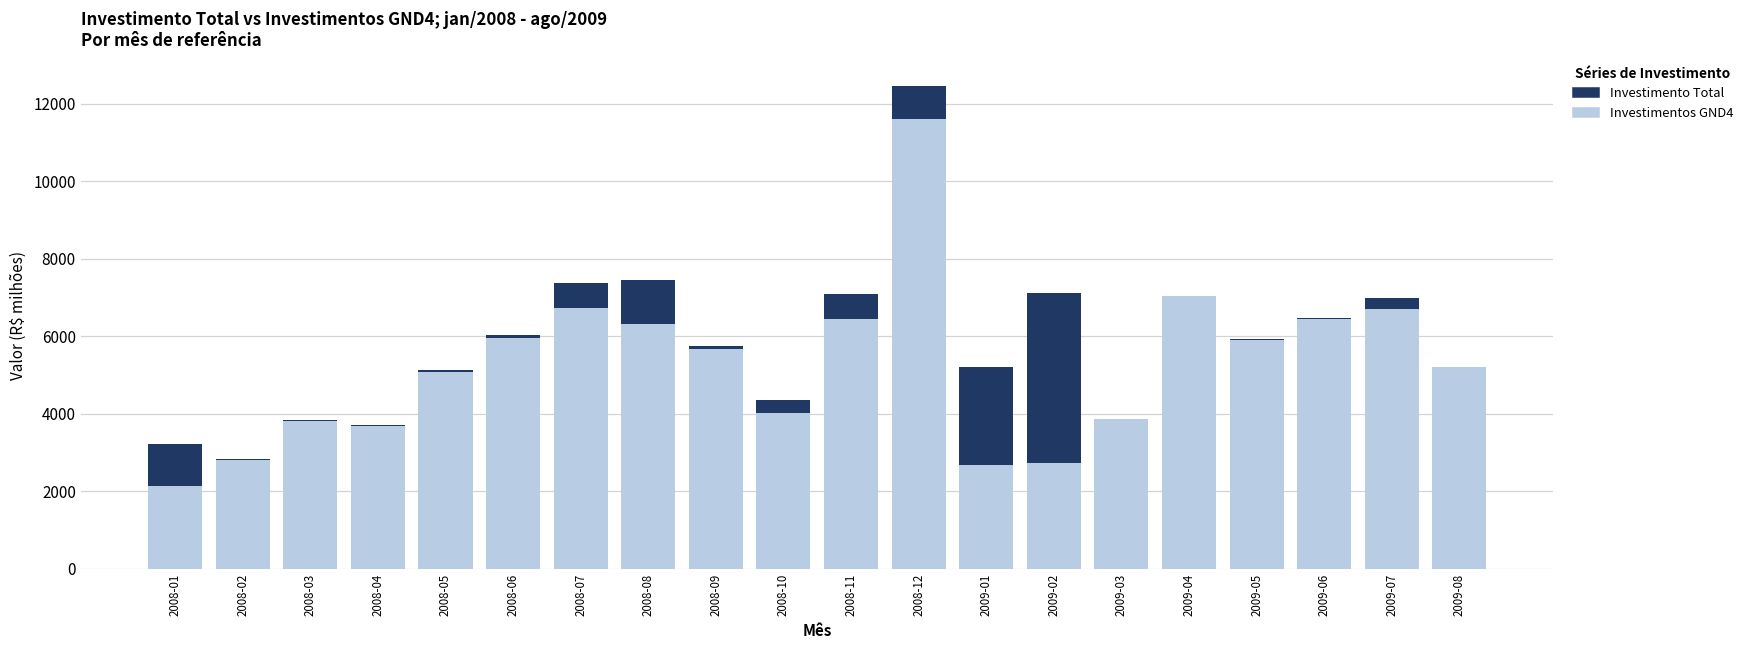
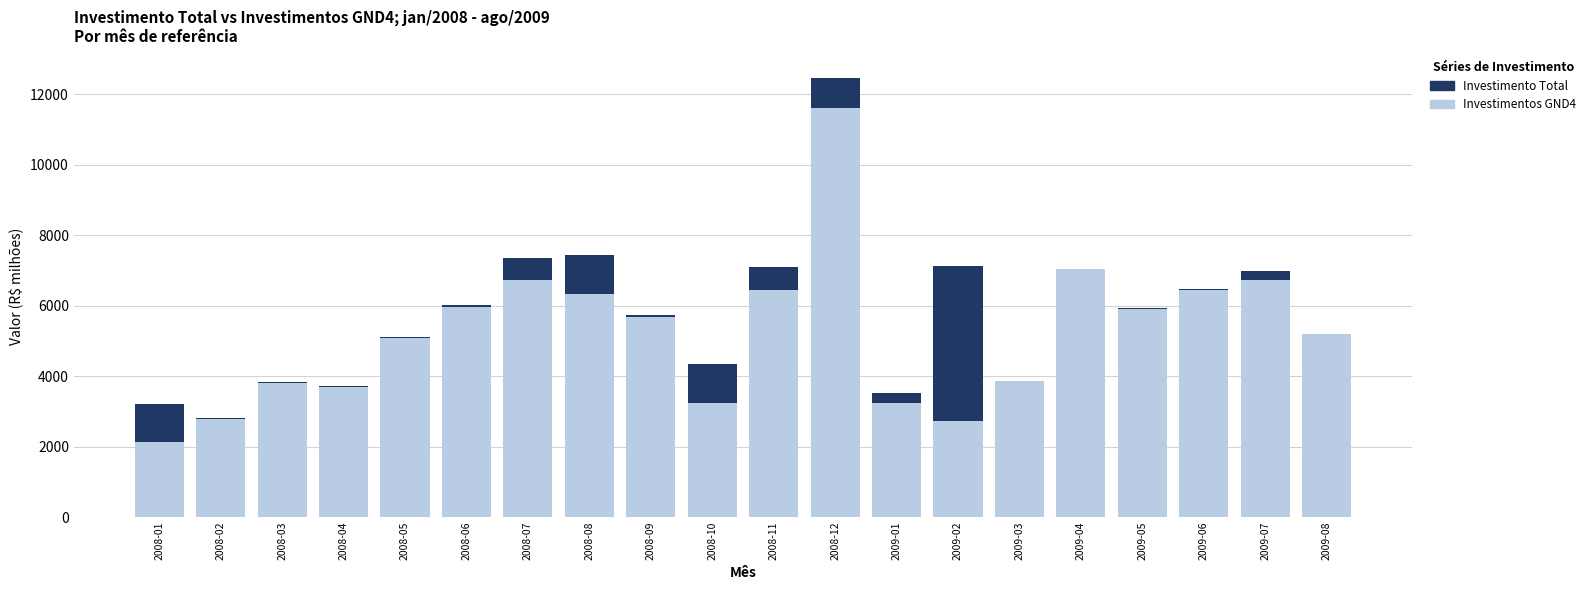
  {
    "Investimento Total": {
      "2008-01": 3200,
      "2008-02": 2800,
      "2008-03": 3800,
      "2008-04": 3700,
      "2008-05": 5100,
      "2008-06": 6000,
      "2008-07": 7400,
      "2008-08": 7400,
      "2008-09": 5700,
      "2008-10": 4300,
      "2008-11": 7100,
      "2008-12": 12500,
-     "2009-01": 5200,
+     "2009-01": 3500,
      "2009-02": 7100,
      "2009-05": 5900,
      "2009-06": 6500,
      "2009-07": 7000
    },
    "Investimentos GND4": {
      "2008-02": 2800,
      "2008-03": 3800,
      "2008-04": 3700,
      "2008-05": 5100,
-     "2008-10": 4000,
-     "2009-01": 2700,
+     "2008-10": 3200,
+     "2009-01": 3200,
      "2009-03": 3900,
      "2009-04": 7000,
      "2009-05": 5900,
      "2009-06": 6400,
      "2009-08": 5200
    }
  }
